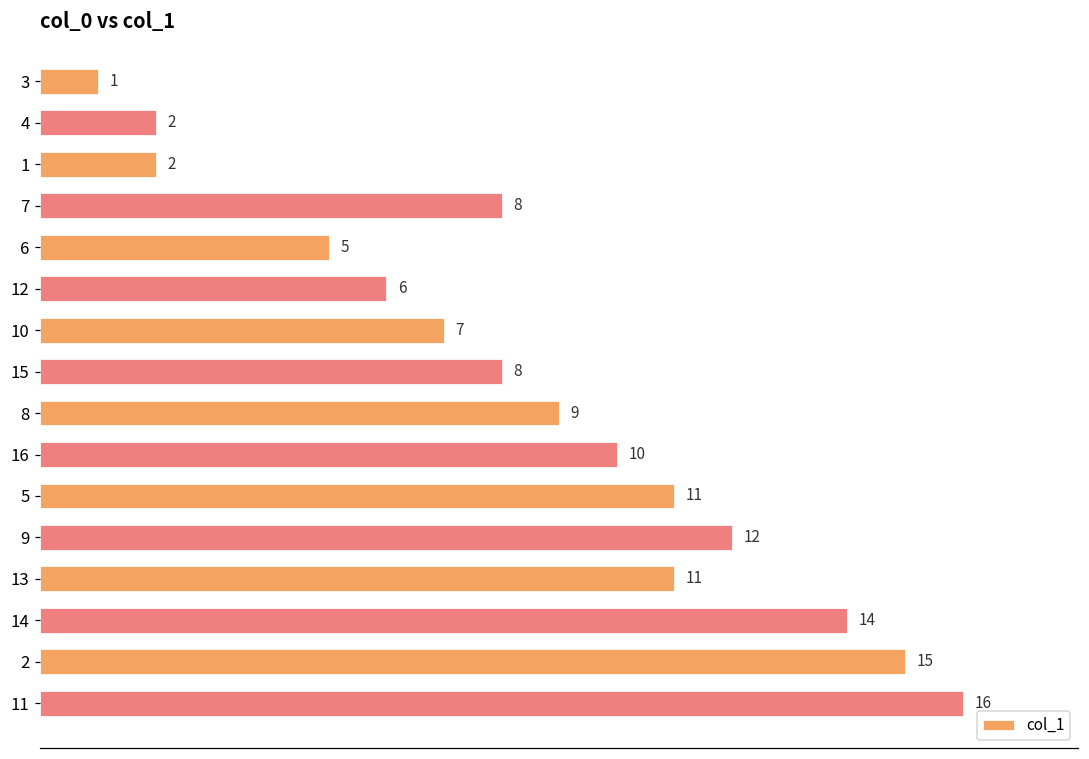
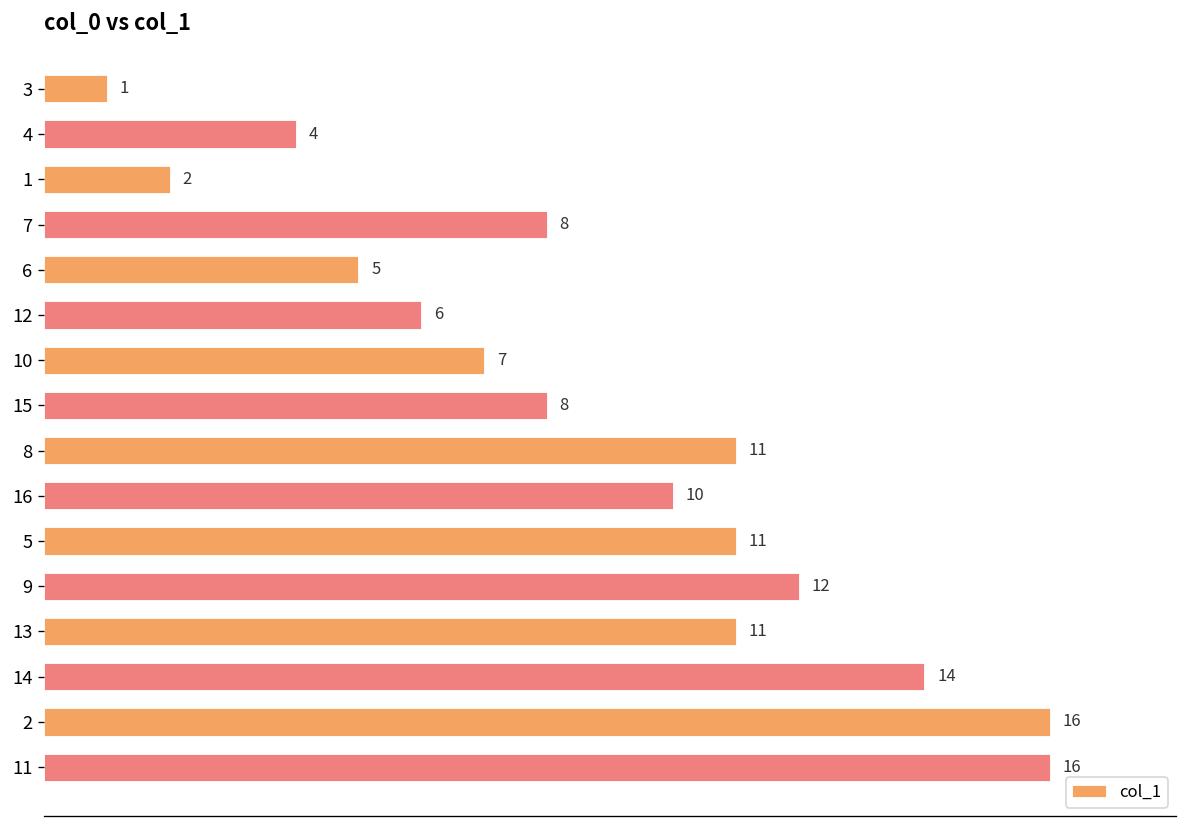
  {
    "3": 1,
-   "4": 2,
+   "4": 4,
    "1": 2,
    "7": 8,
    "6": 5,
    "12": 6,
    "10": 7,
    "15": 8,
-   "8": 9,
+   "8": 11,
    "16": 10,
    "5": 11,
    "9": 12,
    "13": 11,
    "14": 14,
-   "2": 15,
+   "2": 16,
    "11": 16
  }
